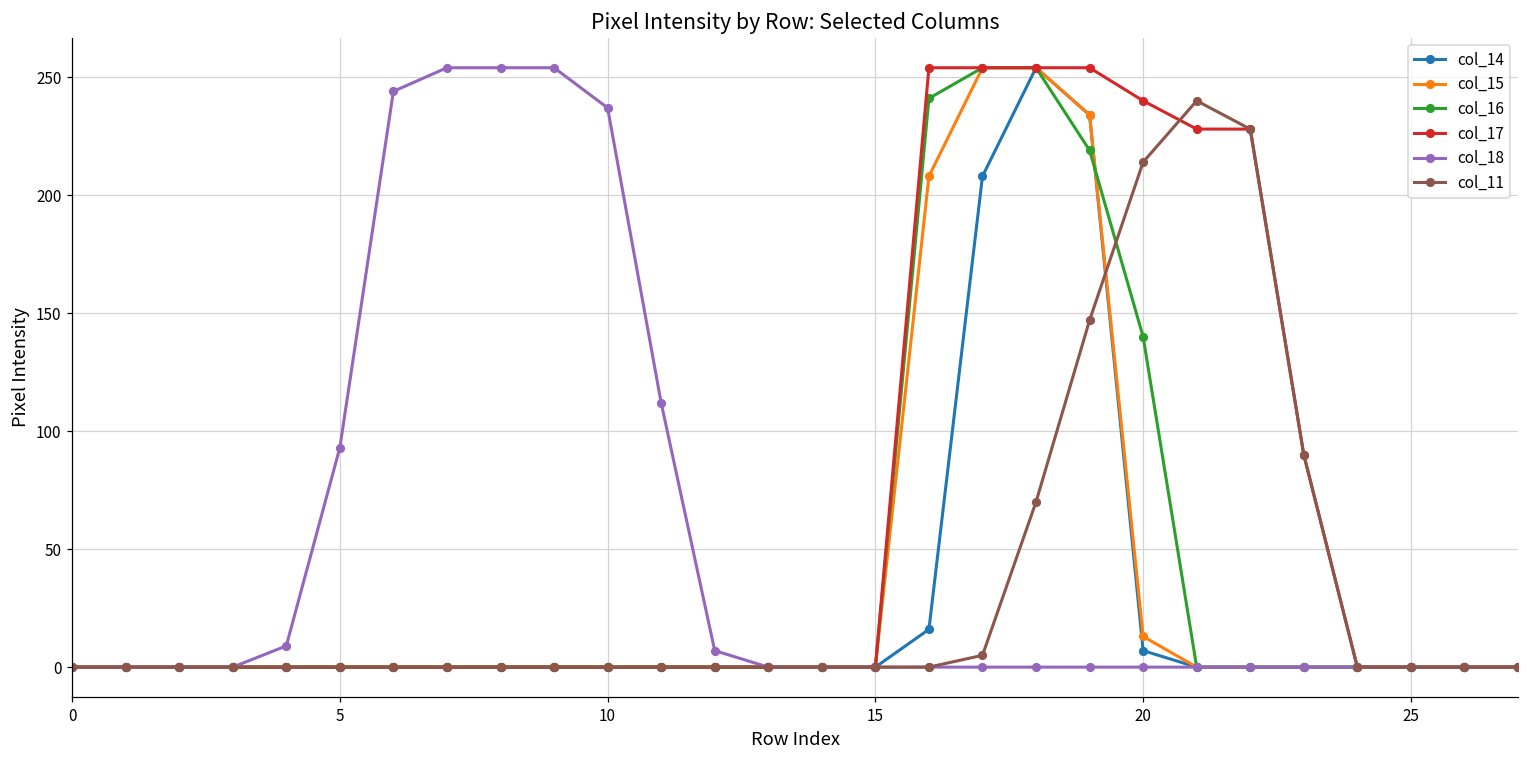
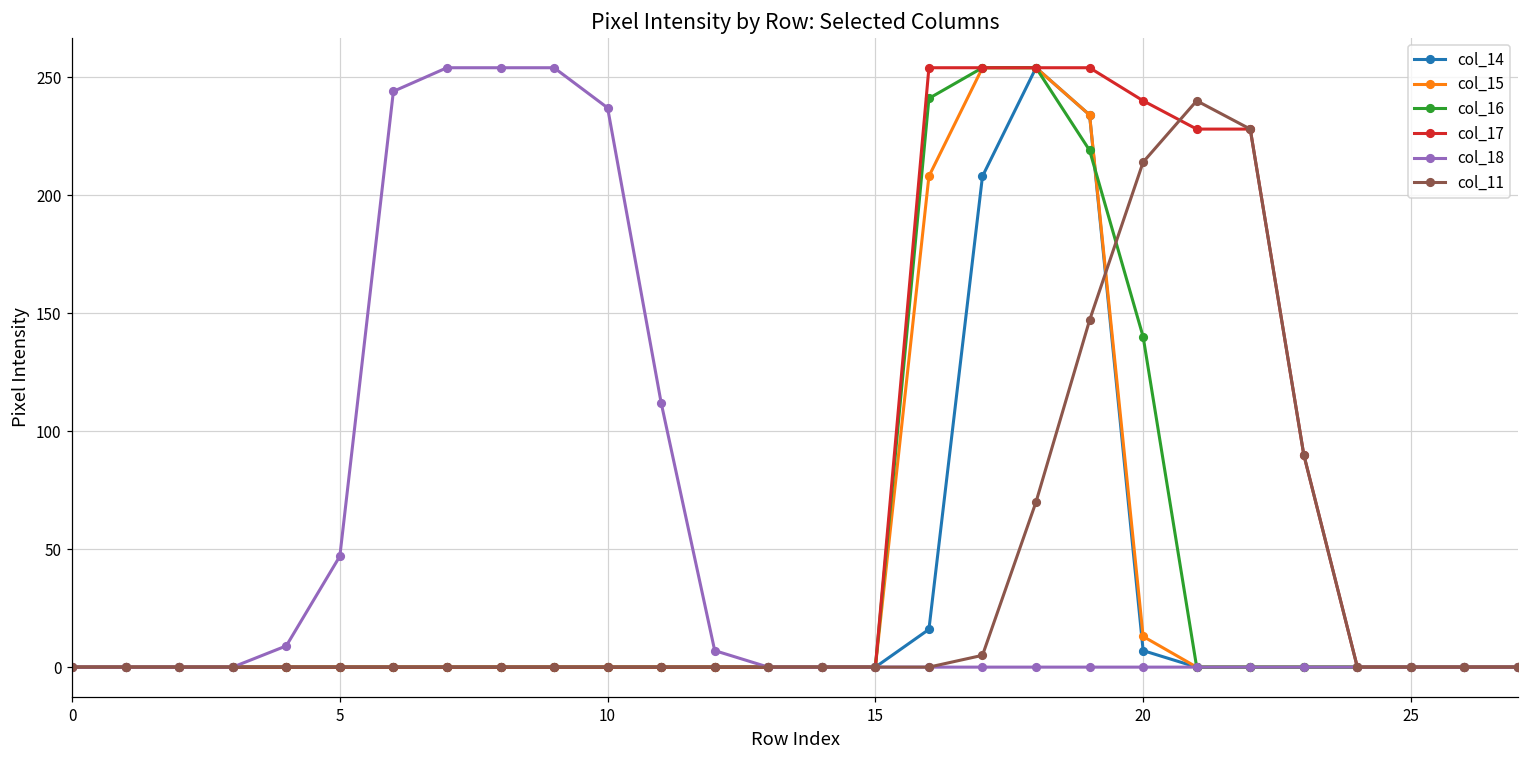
  {
    "col_14": {
      "20": 7
    },
    "col_15": {
      "20": 13
    },
    "col_16": {
      "20": 140
    },
    "col_17": {
      "20": 240
    },
    "col_18": {
-     "5": 93,
+     "5": 47,
      "10": 237,
      "20": 0
    },
    "col_11": {
      "20": 214
    }
  }
